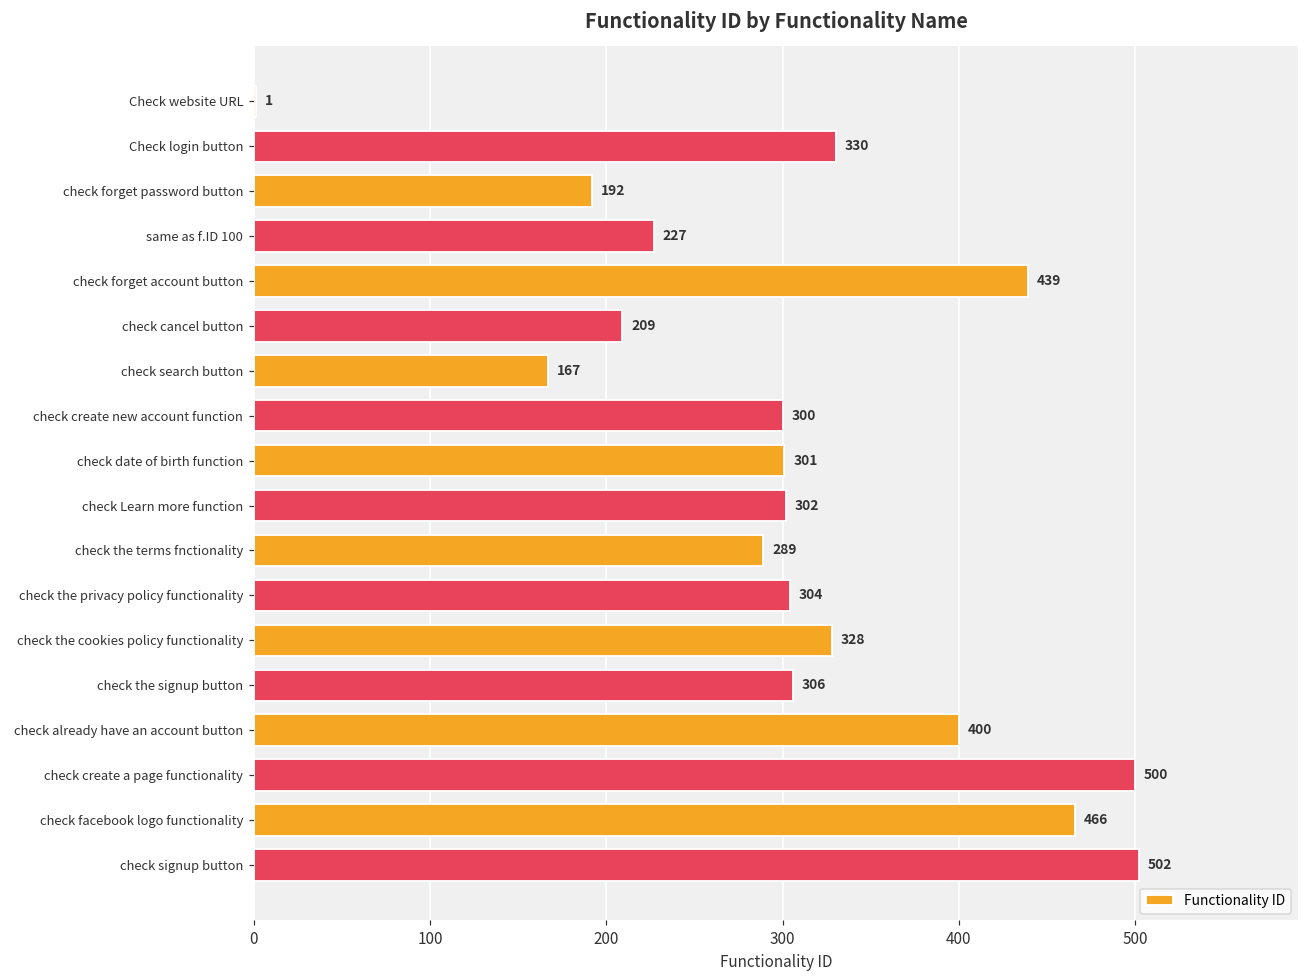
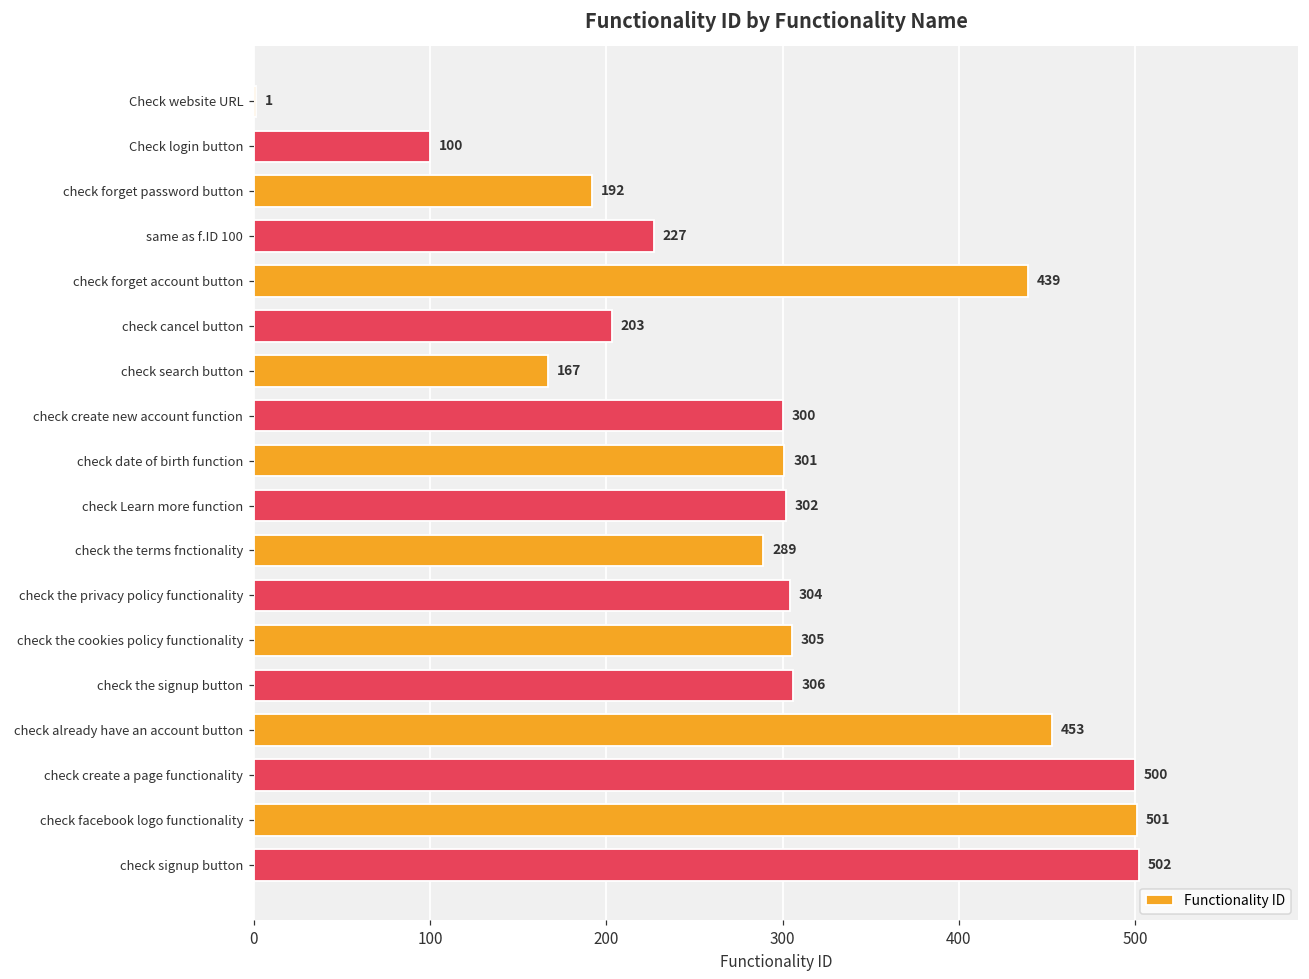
  {
    "Check website URL": 1,
-   "Check login button": 330,
+   "Check login button": 100,
    "check forget password button": 192,
    "same as f.ID 100": 227,
    "check forget account button": 439,
-   "check cancel button": 209,
+   "check cancel button": 203,
    "check search button": 167,
    "check create new account function": 300,
    "check date of birth function": 301,
    "check Learn more function": 302,
    "check the terms fnctionality": 289,
    "check the privacy policy functionality": 304,
-   "check the cookies policy functionality": 328,
+   "check the cookies policy functionality": 305,
    "check the signup button": 306,
-   "check already have an account button": 400,
+   "check already have an account button": 453,
    "check create a page functionality": 500,
-   "check facebook logo functionality": 466,
+   "check facebook logo functionality": 501,
    "check signup button": 502
  }
